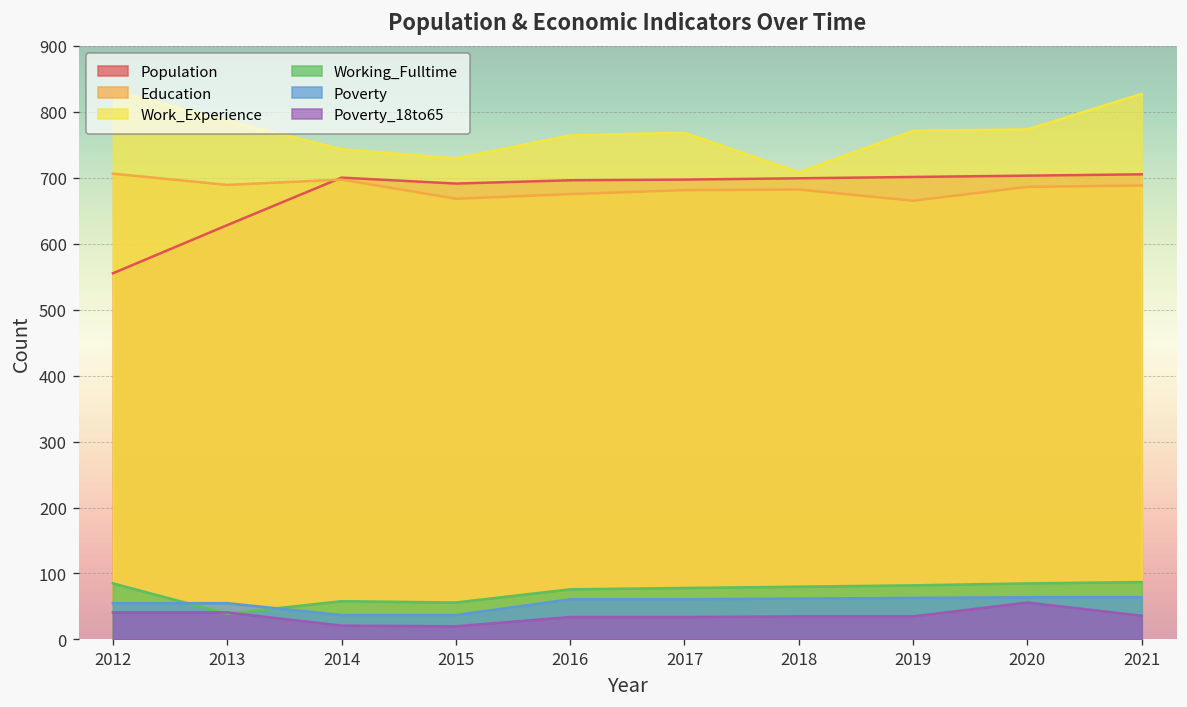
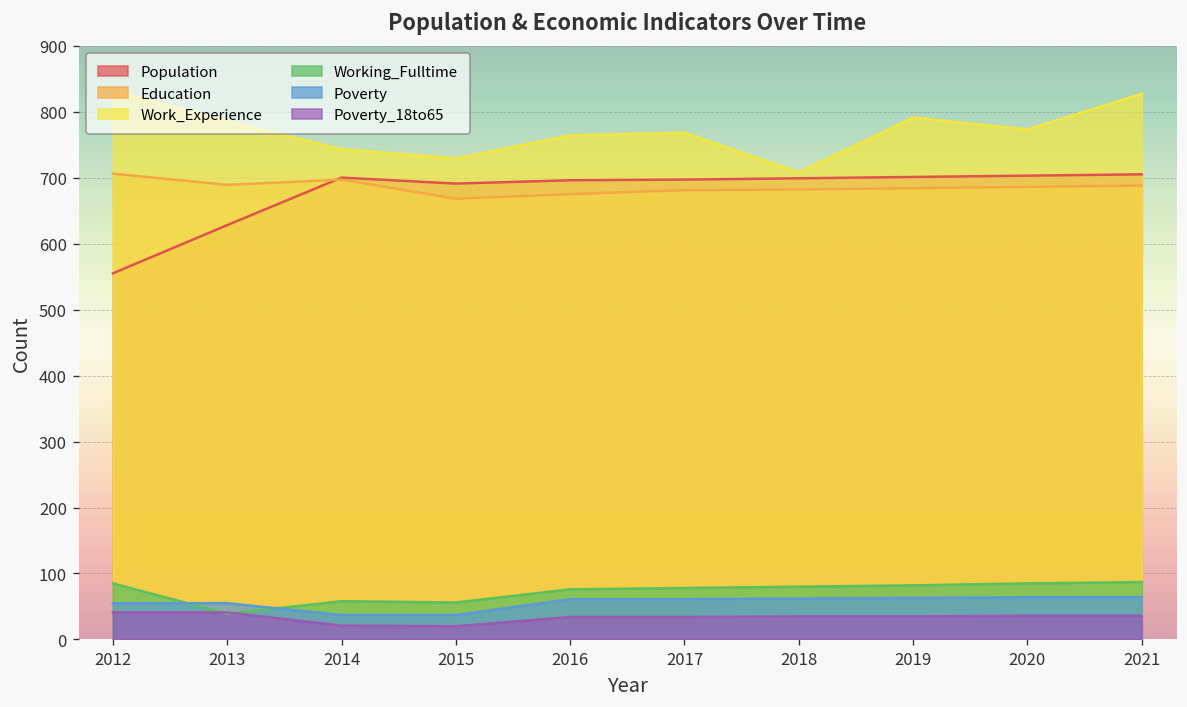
  {
    "Population": {
      "2012": 560,
      "2013": 630,
      "2015": 690,
      "2016": 700,
      "2017": 700,
      "2018": 700,
      "2019": 700,
      "2020": 700,
      "2021": 710
    },
    "Education": {
      "2012": 710,
      "2013": 690,
      "2015": 670,
      "2016": 680,
      "2017": 680,
      "2018": 680,
-     "2019": 670,
+     "2019": 680,
      "2020": 690,
      "2021": 690
    },
    "Work_Experience": {
      "2014": 740,
      "2015": 730,
      "2016": 760,
      "2017": 770,
      "2018": 710,
-     "2019": 770,
+     "2019": 790,
      "2020": 770,
      "2021": 830
    },
    "Working_Fulltime": {
      "2012": 90,
      "2014": 60,
      "2015": 60,
      "2016": 80,
      "2017": 80,
      "2018": 80,
      "2019": 80,
      "2020": 90,
      "2021": 90
    },
    "Poverty": {
      "2012": 60,
      "2013": 60,
      "2014": 40,
      "2015": 40,
      "2016": 60,
      "2017": 60,
      "2018": 60,
      "2019": 60,
      "2020": 60,
      "2021": 60
    },
    "Poverty_18to65": {
      "2012": 40,
      "2014": 20,
      "2015": 20,
      "2016": 30,
      "2017": 30,
      "2018": 40,
      "2019": 40,
-     "2020": 60,
+     "2020": 40,
      "2021": 40
    }
  }
